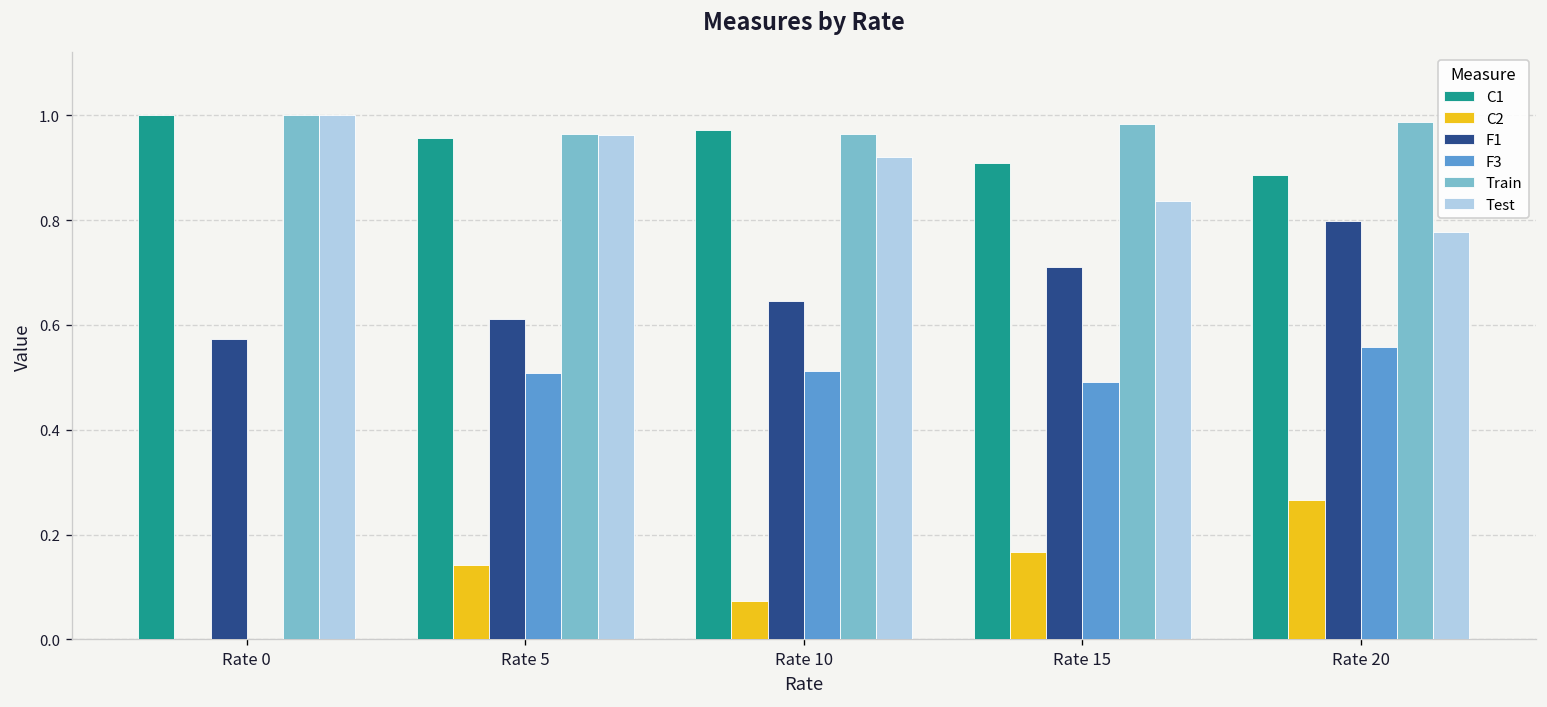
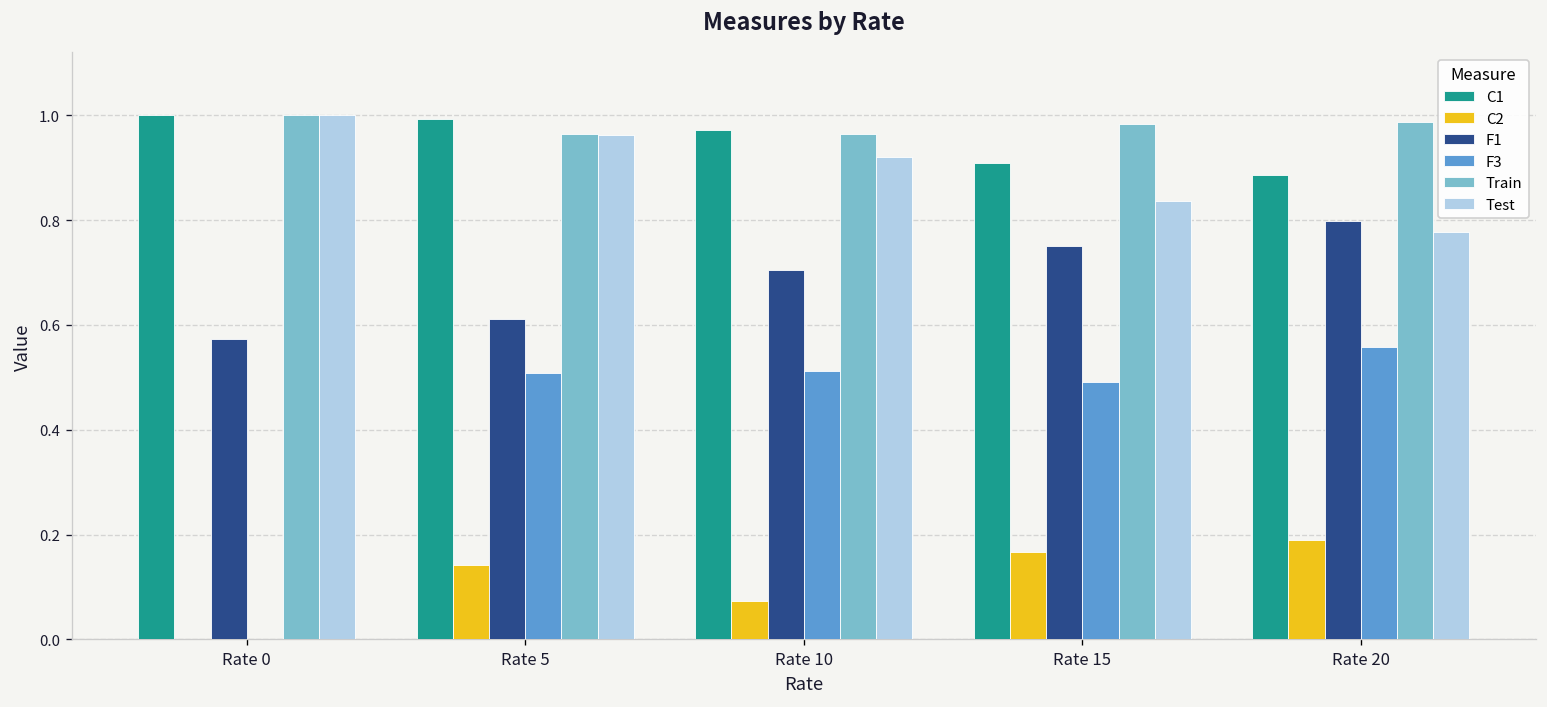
  {
    "C1": {
      "Rate 0": 1.00,
-     "Rate 5": 0.96,
+     "Rate 5": 0.99,
      "Rate 10": 0.97,
      "Rate 15": 0.91,
      "Rate 20": 0.89
    },
    "C2": {
      "Rate 5": 0.14,
      "Rate 10": 0.07,
      "Rate 15": 0.17,
-     "Rate 20": 0.27
+     "Rate 20": 0.19
    },
    "F1": {
      "Rate 0": 0.57,
      "Rate 5": 0.61,
-     "Rate 10": 0.65,
-     "Rate 15": 0.71,
+     "Rate 10": 0.71,
+     "Rate 15": 0.75,
      "Rate 20": 0.80
    },
    "Test": {
      "Rate 0": 1.00,
      "Rate 5": 0.96,
      "Rate 10": 0.92,
      "Rate 15": 0.84,
      "Rate 20": 0.78
    }
  }
